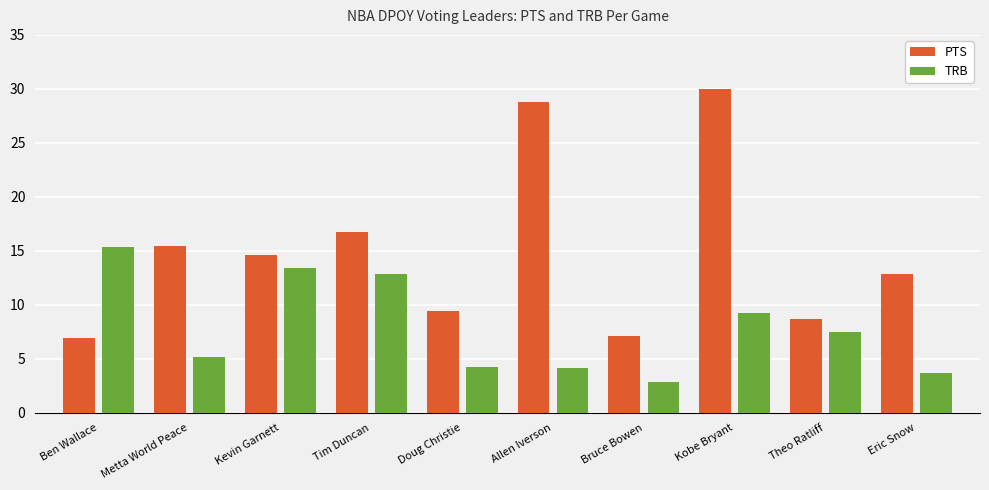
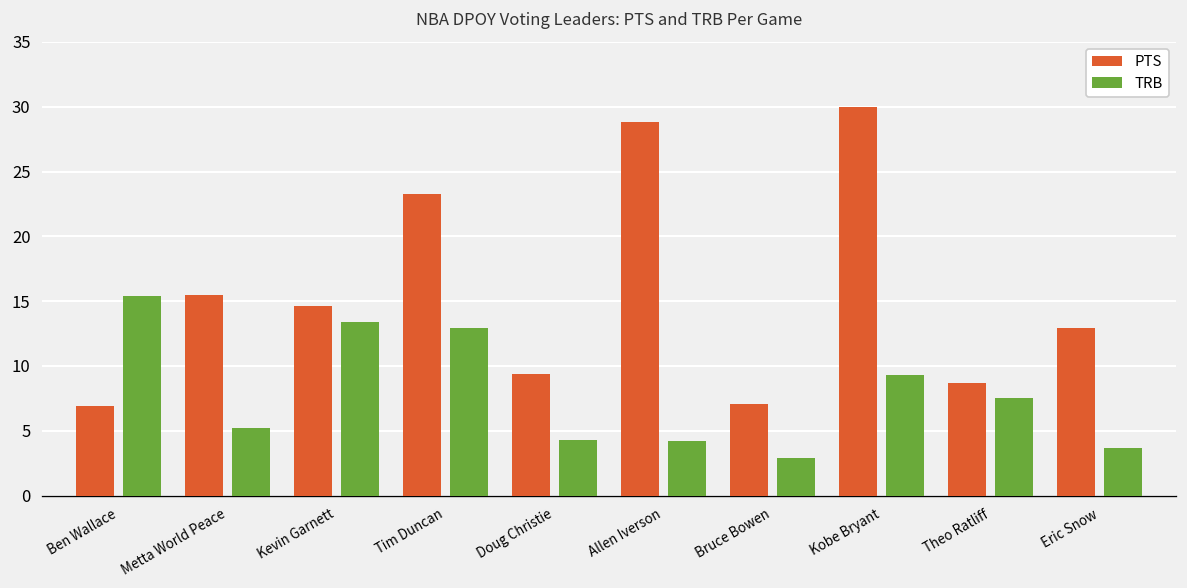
  {
    "PTS": {
      "Ben Wallace": 6.9,
      "Metta World Peace": 15.5,
      "Kevin Garnett": 14.6,
-     "Tim Duncan": 16.8,
+     "Tim Duncan": 23.3,
      "Doug Christie": 9.4,
      "Allen Iverson": 28.8,
      "Bruce Bowen": 7.1,
      "Kobe Bryant": 30.0,
      "Theo Ratliff": 8.7,
      "Eric Snow": 12.9
    },
    "TRB": {
      "Ben Wallace": 15.4,
      "Metta World Peace": 5.2,
      "Kevin Garnett": 13.4,
      "Tim Duncan": 12.9,
      "Doug Christie": 4.3,
      "Allen Iverson": 4.2,
      "Bruce Bowen": 2.9,
      "Kobe Bryant": 9.3,
      "Theo Ratliff": 7.5,
      "Eric Snow": 3.7
    }
  }
